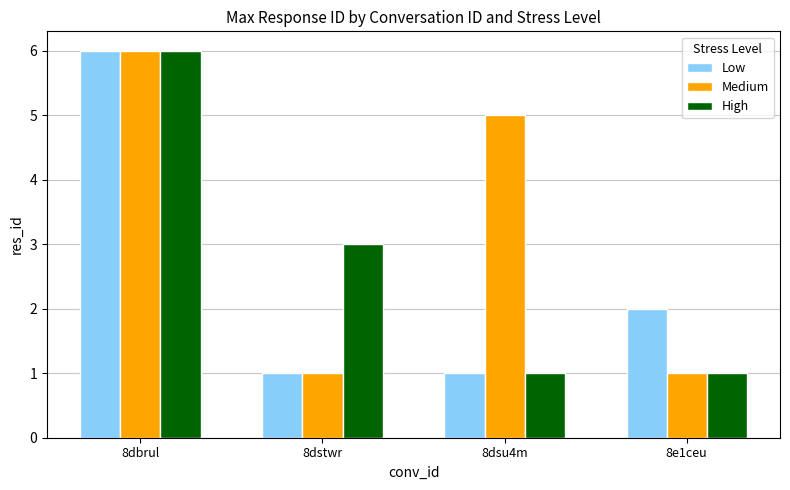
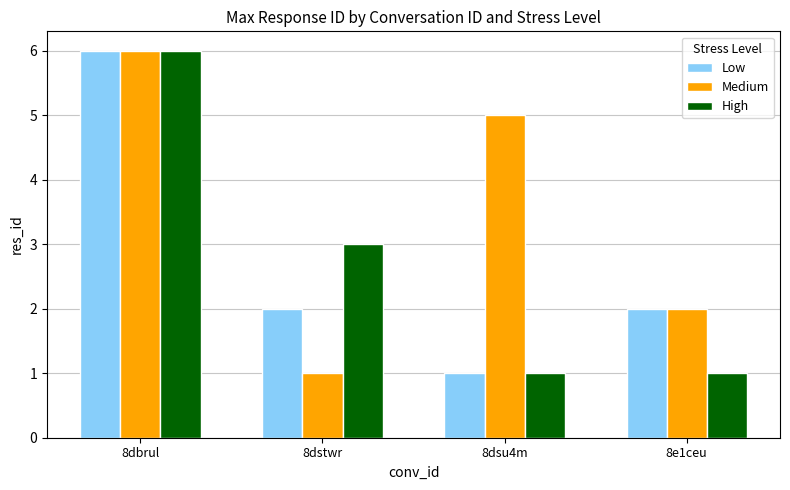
  {
    "Low": {
      "8dbrul": 6,
-     "8dstwr": 1,
+     "8dstwr": 2,
      "8dsu4m": 1,
      "8e1ceu": 2
    },
    "Medium": {
      "8dbrul": 6,
      "8dstwr": 1,
      "8dsu4m": 5,
-     "8e1ceu": 1
+     "8e1ceu": 2
    },
    "High": {
      "8dbrul": 6,
      "8dstwr": 3,
      "8dsu4m": 1,
      "8e1ceu": 1
    }
  }
